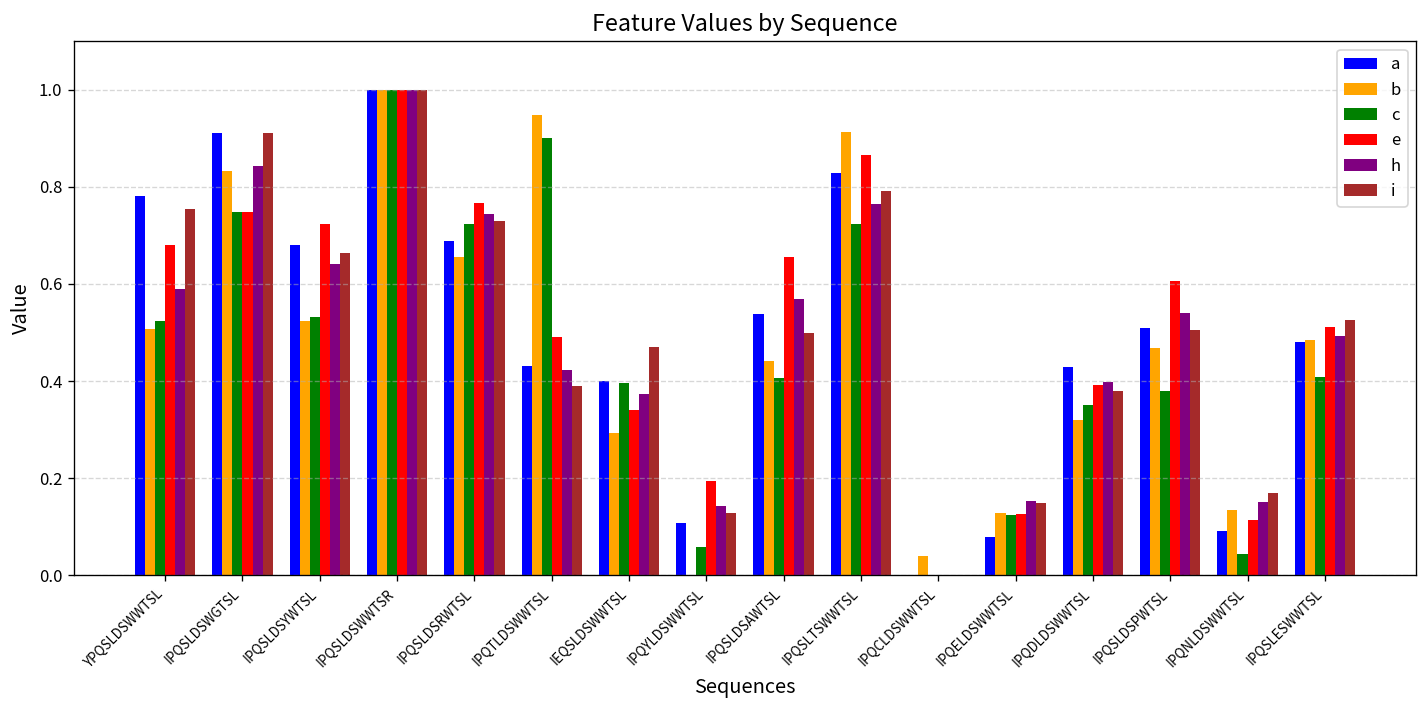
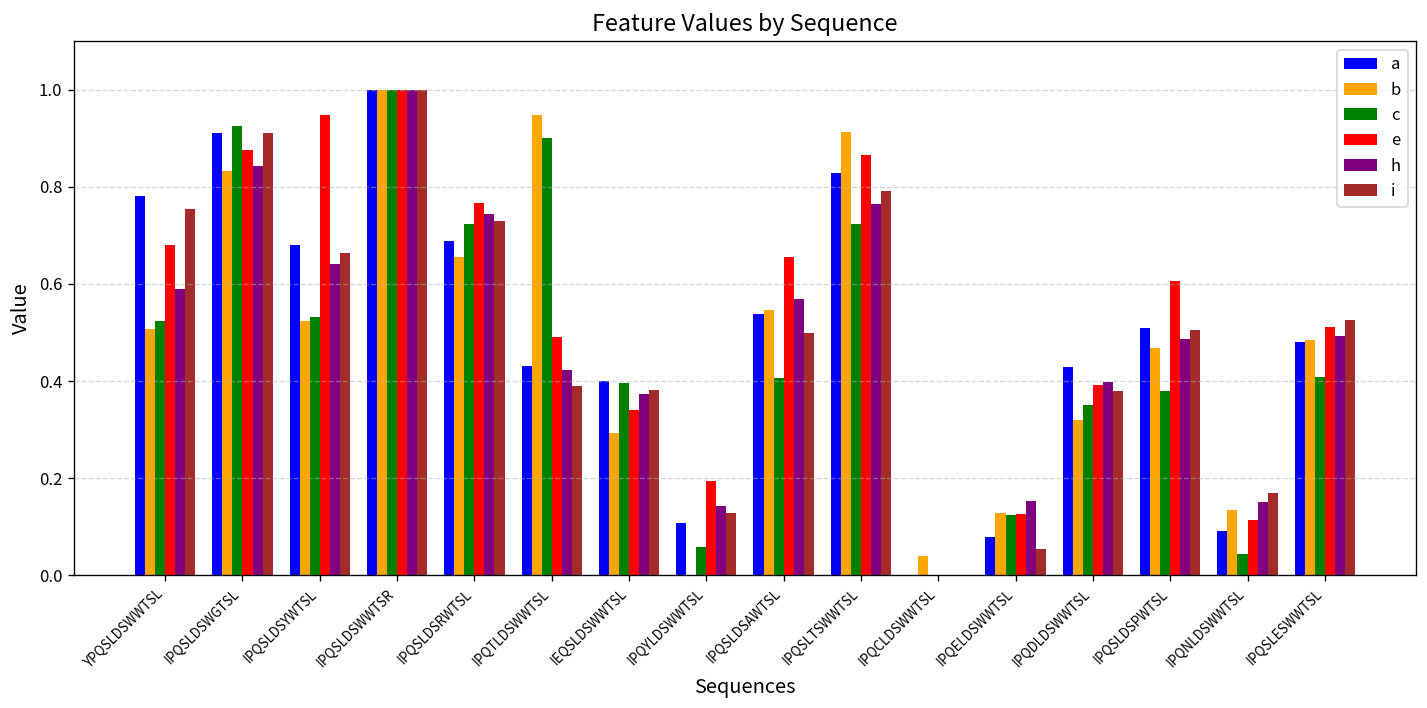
  {
    "a": {
      "YPQSLDSWWTSL": 0.78,
      "IPQSLDSWGTSL": 0.91,
      "IPQSLDSYWTSL": 0.68,
      "IPQSLDSWWTSR": 1.00,
      "IPQSLDSRWTSL": 0.69,
      "IPQTLDSWWTSL": 0.43,
      "IEQSLDSWWTSL": 0.40,
      "IPQYLDSWWTSL": 0.11,
      "IPQSLDSAWTSL": 0.54,
      "IPQSLTSWWTSL": 0.83,
      "IPQCLDSWWTSL": 0.00,
      "IPQELDSWWTSL": 0.08,
      "IPQDLDSWWTSL": 0.43,
      "IPQSLDSPWTSL": 0.51,
      "IPQNLDSWWTSL": 0.09,
      "IPQSLESWWTSL": 0.48
    },
    "b": {
      "YPQSLDSWWTSL": 0.51,
      "IPQSLDSWGTSL": 0.83,
      "IPQSLDSYWTSL": 0.52,
      "IPQSLDSWWTSR": 1.00,
      "IPQSLDSRWTSL": 0.66,
      "IPQTLDSWWTSL": 0.95,
      "IEQSLDSWWTSL": 0.29,
      "IPQYLDSWWTSL": 0.00,
-     "IPQSLDSAWTSL": 0.44,
+     "IPQSLDSAWTSL": 0.55,
      "IPQSLTSWWTSL": 0.91,
      "IPQCLDSWWTSL": 0.04,
      "IPQELDSWWTSL": 0.13,
      "IPQDLDSWWTSL": 0.32,
      "IPQSLDSPWTSL": 0.47,
      "IPQNLDSWWTSL": 0.13,
      "IPQSLESWWTSL": 0.48
    },
    "c": {
      "YPQSLDSWWTSL": 0.52,
-     "IPQSLDSWGTSL": 0.75,
+     "IPQSLDSWGTSL": 0.93,
      "IPQSLDSYWTSL": 0.53,
      "IPQSLDSWWTSR": 1.00,
      "IPQSLDSRWTSL": 0.72,
      "IPQTLDSWWTSL": 0.90,
      "IEQSLDSWWTSL": 0.40,
      "IPQYLDSWWTSL": 0.06,
      "IPQSLDSAWTSL": 0.41,
      "IPQSLTSWWTSL": 0.72,
      "IPQCLDSWWTSL": 0.00,
      "IPQELDSWWTSL": 0.12,
      "IPQDLDSWWTSL": 0.35,
      "IPQSLDSPWTSL": 0.38,
      "IPQNLDSWWTSL": 0.04,
      "IPQSLESWWTSL": 0.41
    },
    "e": {
      "YPQSLDSWWTSL": 0.68,
-     "IPQSLDSWGTSL": 0.75,
-     "IPQSLDSYWTSL": 0.72,
+     "IPQSLDSWGTSL": 0.88,
+     "IPQSLDSYWTSL": 0.95,
      "IPQSLDSWWTSR": 1.00,
      "IPQSLDSRWTSL": 0.77,
      "IPQTLDSWWTSL": 0.49,
      "IEQSLDSWWTSL": 0.34,
      "IPQYLDSWWTSL": 0.19,
      "IPQSLDSAWTSL": 0.66,
      "IPQSLTSWWTSL": 0.87,
      "IPQCLDSWWTSL": 0.00,
      "IPQELDSWWTSL": 0.13,
      "IPQDLDSWWTSL": 0.39,
      "IPQSLDSPWTSL": 0.61,
      "IPQNLDSWWTSL": 0.11,
      "IPQSLESWWTSL": 0.51
    },
    "h": {
      "YPQSLDSWWTSL": 0.59,
      "IPQSLDSWGTSL": 0.84,
      "IPQSLDSYWTSL": 0.64,
      "IPQSLDSWWTSR": 1.00,
      "IPQSLDSRWTSL": 0.74,
      "IPQTLDSWWTSL": 0.42,
      "IEQSLDSWWTSL": 0.37,
      "IPQYLDSWWTSL": 0.14,
      "IPQSLDSAWTSL": 0.57,
      "IPQSLTSWWTSL": 0.76,
      "IPQCLDSWWTSL": 0.00,
      "IPQELDSWWTSL": 0.15,
      "IPQDLDSWWTSL": 0.40,
-     "IPQSLDSPWTSL": 0.54,
+     "IPQSLDSPWTSL": 0.49,
      "IPQNLDSWWTSL": 0.15,
      "IPQSLESWWTSL": 0.49
    },
    "i": {
      "YPQSLDSWWTSL": 0.75,
      "IPQSLDSWGTSL": 0.91,
      "IPQSLDSYWTSL": 0.66,
      "IPQSLDSWWTSR": 1.00,
      "IPQSLDSRWTSL": 0.73,
      "IPQTLDSWWTSL": 0.39,
-     "IEQSLDSWWTSL": 0.47,
+     "IEQSLDSWWTSL": 0.38,
      "IPQYLDSWWTSL": 0.13,
      "IPQSLDSAWTSL": 0.50,
      "IPQSLTSWWTSL": 0.79,
      "IPQCLDSWWTSL": 0.00,
-     "IPQELDSWWTSL": 0.15,
+     "IPQELDSWWTSL": 0.05,
      "IPQDLDSWWTSL": 0.38,
      "IPQSLDSPWTSL": 0.51,
      "IPQNLDSWWTSL": 0.17,
      "IPQSLESWWTSL": 0.52
    }
  }
